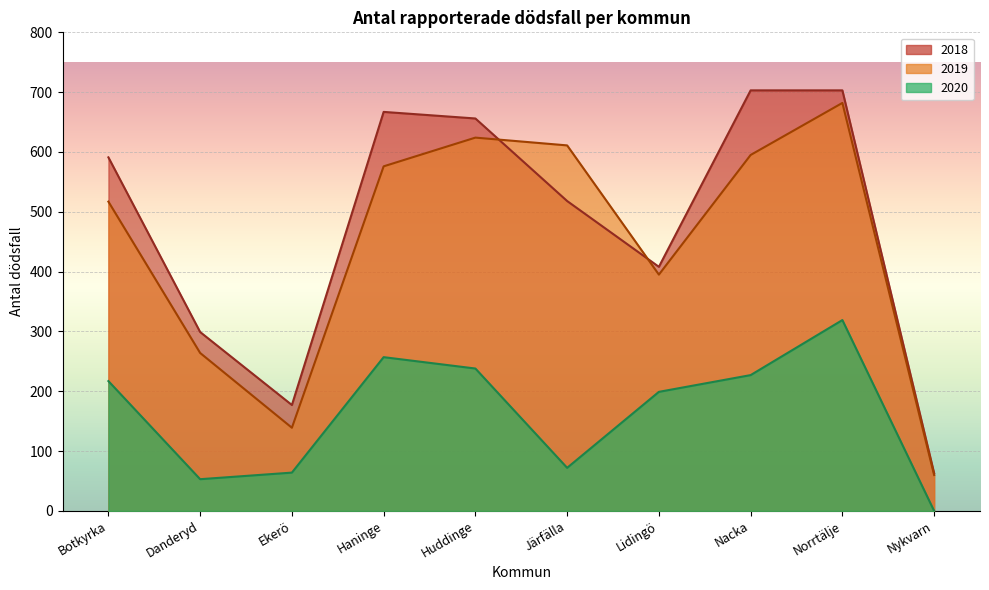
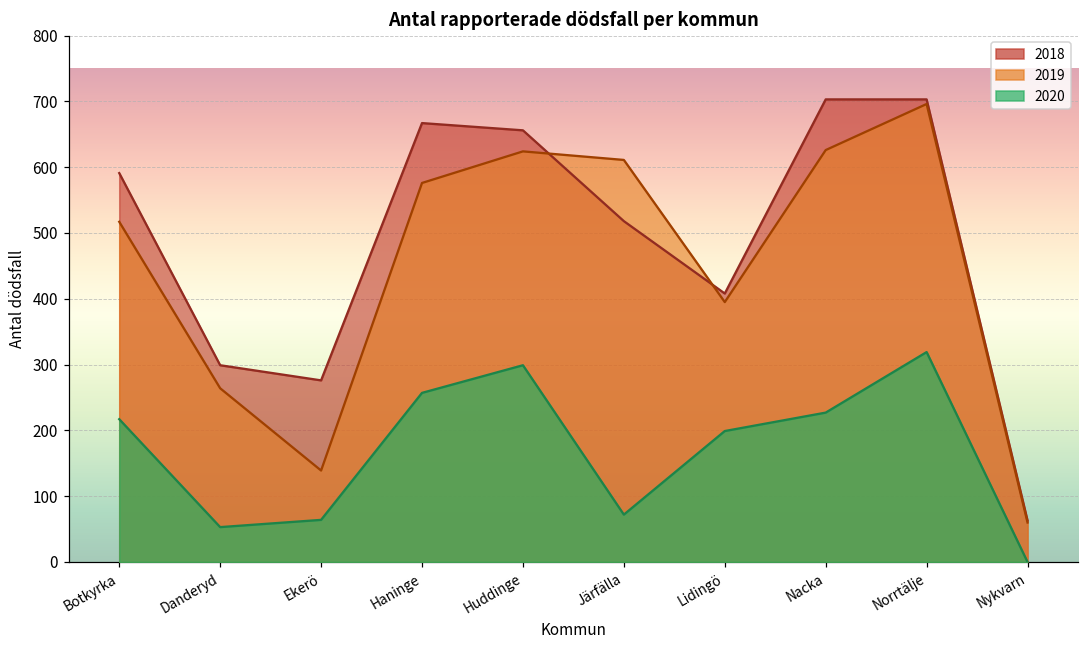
  {
    "2018": {
      "Botkyrka": 590,
      "Danderyd": 300,
-     "Ekerö": 180,
+     "Ekerö": 280,
      "Haninge": 670,
      "Huddinge": 660,
      "Järfälla": 520,
      "Lidingö": 410,
      "Nacka": 700,
      "Norrtälje": 700
    },
    "2019": {
      "Botkyrka": 520,
      "Danderyd": 260,
      "Ekerö": 140,
      "Haninge": 580,
      "Huddinge": 620,
      "Järfälla": 610,
      "Lidingö": 400,
-     "Nacka": 600,
-     "Norrtälje": 680
+     "Nacka": 630,
+     "Norrtälje": 700
    },
    "2020": {
      "Botkyrka": 220,
      "Danderyd": 50,
      "Ekerö": 60,
      "Haninge": 260,
-     "Huddinge": 240,
+     "Huddinge": 300,
      "Järfälla": 70,
      "Lidingö": 200,
      "Nacka": 230,
      "Norrtälje": 320,
      "Nykvarn": 0
    }
  }
